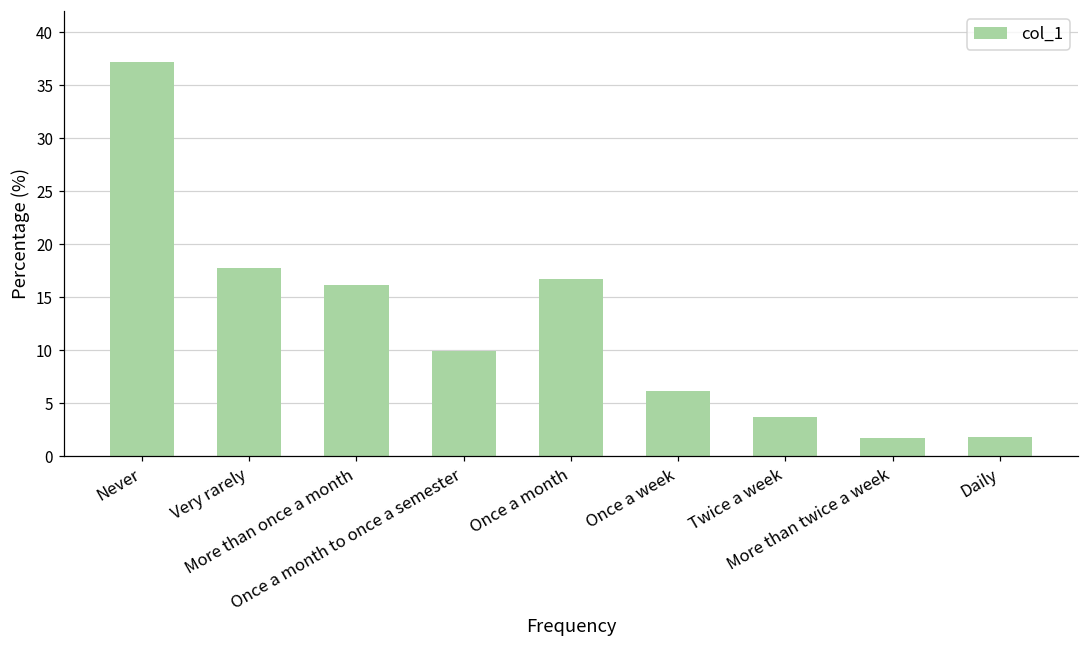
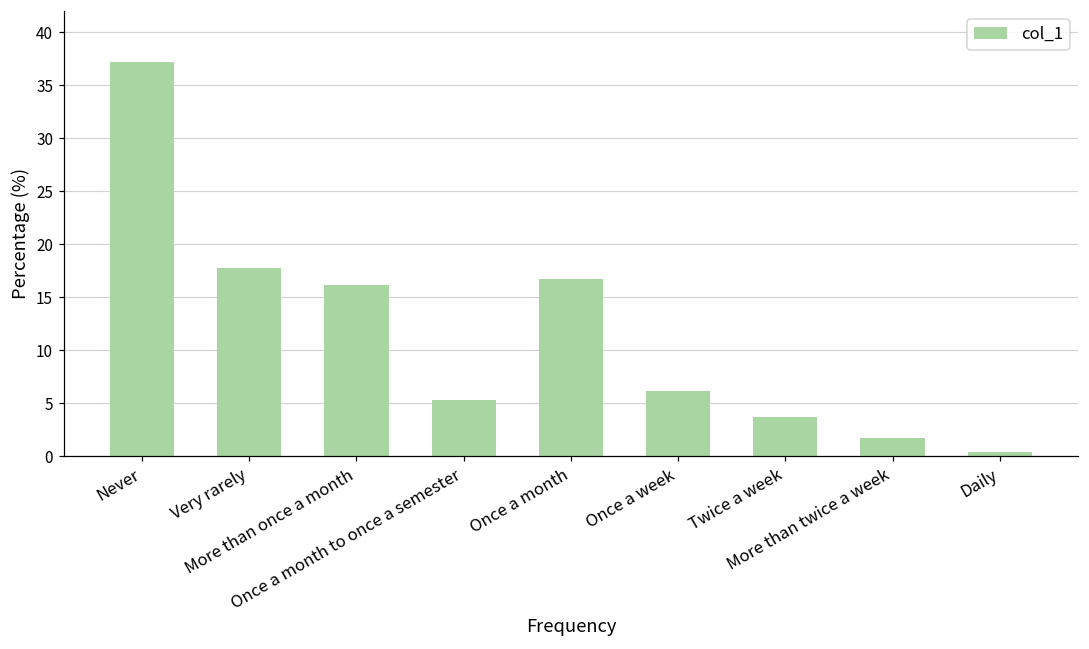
  {
    "Never": 37,
    "Very rarely": 18,
    "More than once a month": 16,
-   "Once a month to once a semester": 10,
+   "Once a month to once a semester": 5,
    "Once a month": 17,
    "Once a week": 6,
    "Twice a week": 4,
    "More than twice a week": 2,
-   "Daily": 2
+   "Daily": 0
  }
